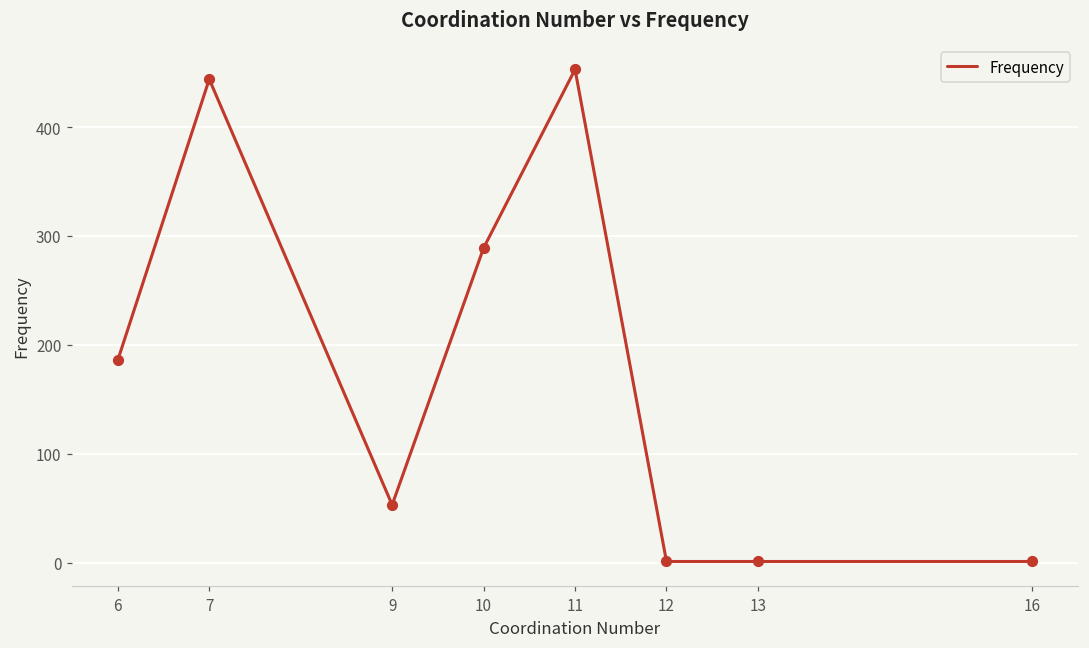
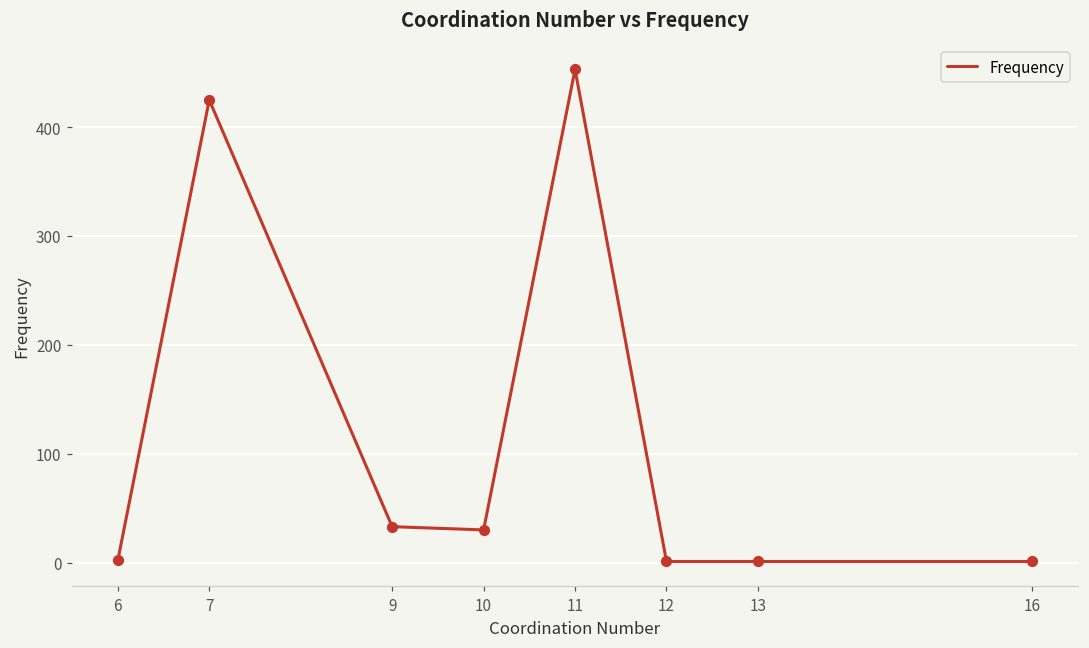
  {
-   "6": 190,
-   "7": 440,
-   "9": 50,
-   "10": 290,
+   "6": 0,
+   "7": 430,
+   "9": 30,
+   "10": 30,
    "11": 450,
    "12": 0,
    "13": 0,
    "16": 0
  }
